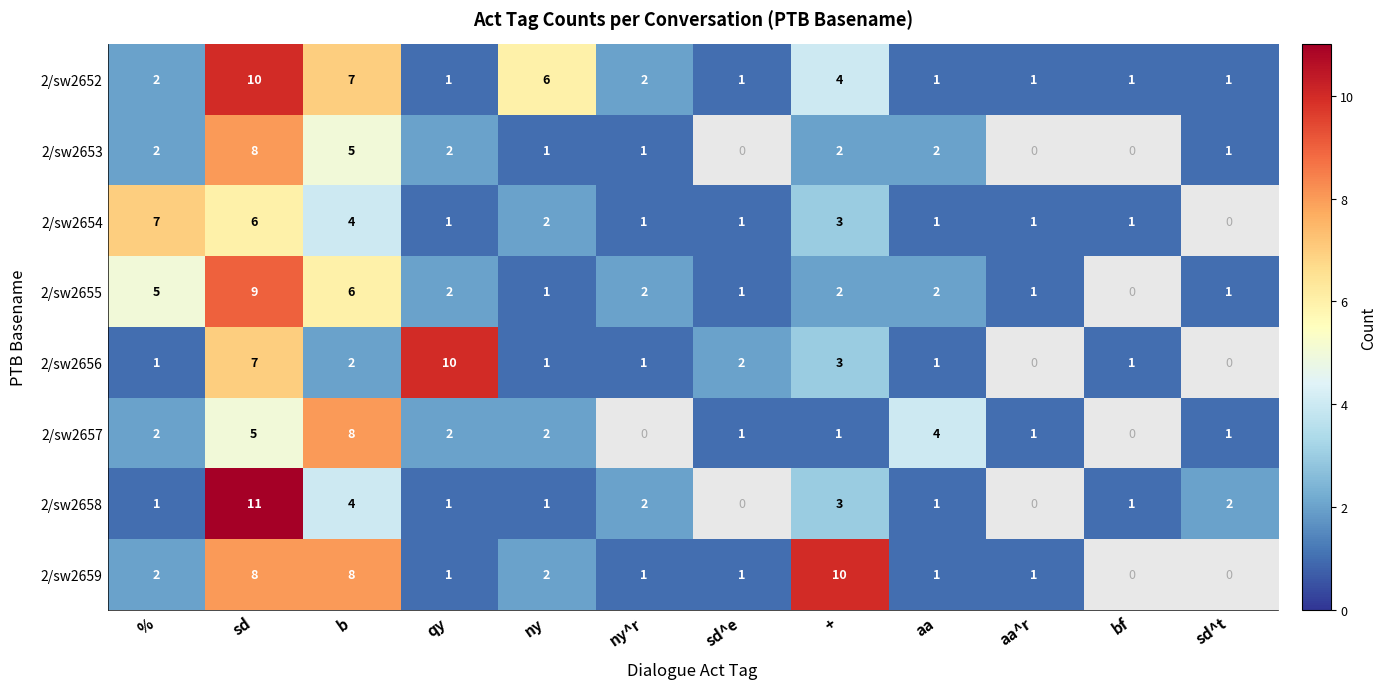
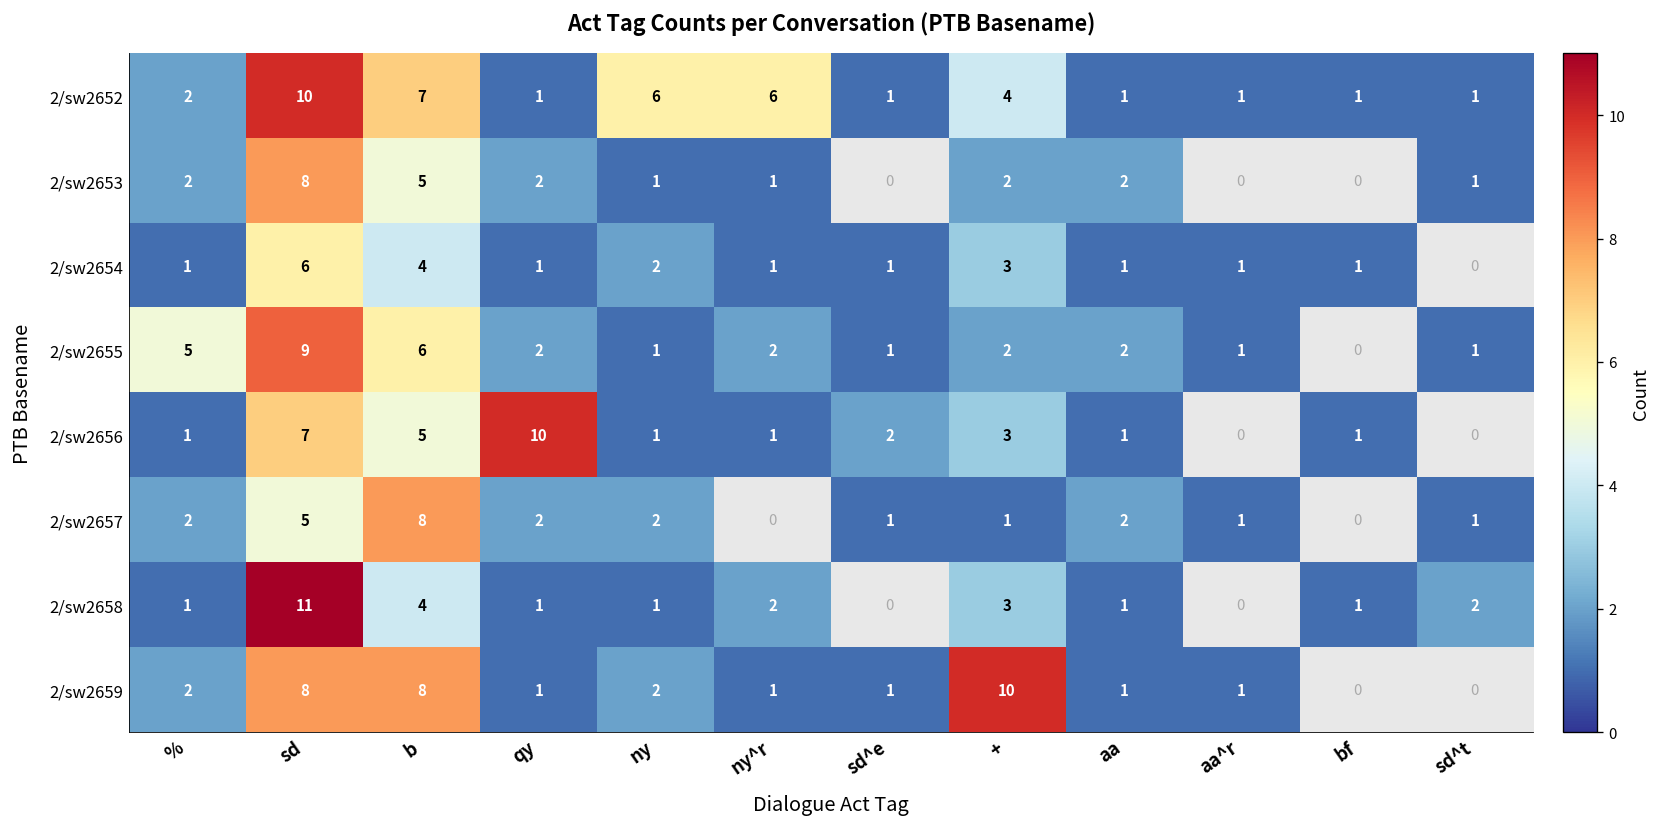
  {
    "2/sw2652": {
      "%": 2,
      "sd": 10,
      "b": 7,
      "qy": 1,
      "ny": 6,
-     "ny^r": 2,
+     "ny^r": 6,
      "sd^e": 1,
      "+": 4,
      "aa": 1,
      "aa^r": 1,
      "bf": 1,
      "sd^t": 1
    },
    "2/sw2653": {
      "%": 2,
      "sd": 8,
      "b": 5,
      "qy": 2,
      "ny": 1,
      "ny^r": 1,
      "+": 2,
      "aa": 2,
      "sd^t": 1
    },
    "2/sw2654": {
-     "%": 7,
+     "%": 1,
      "sd": 6,
      "b": 4,
      "qy": 1,
      "ny": 2,
      "ny^r": 1,
      "sd^e": 1,
      "+": 3,
      "aa": 1,
      "aa^r": 1,
      "bf": 1
    },
    "2/sw2655": {
      "%": 5,
      "sd": 9,
      "b": 6,
      "qy": 2,
      "ny": 1,
      "ny^r": 2,
      "sd^e": 1,
      "+": 2,
      "aa": 2,
      "aa^r": 1,
      "sd^t": 1
    },
    "2/sw2656": {
      "%": 1,
      "sd": 7,
-     "b": 2,
+     "b": 5,
      "qy": 10,
      "ny": 1,
      "ny^r": 1,
      "sd^e": 2,
      "+": 3,
      "aa": 1,
      "bf": 1
    },
    "2/sw2657": {
      "%": 2,
      "sd": 5,
      "b": 8,
      "qy": 2,
      "ny": 2,
      "sd^e": 1,
      "+": 1,
-     "aa": 4,
+     "aa": 2,
      "aa^r": 1,
      "sd^t": 1
    },
    "2/sw2658": {
      "%": 1,
      "sd": 11,
      "b": 4,
      "qy": 1,
      "ny": 1,
      "ny^r": 2,
      "+": 3,
      "aa": 1,
      "bf": 1,
      "sd^t": 2
    },
    "2/sw2659": {
      "%": 2,
      "sd": 8,
      "b": 8,
      "qy": 1,
      "ny": 2,
      "ny^r": 1,
      "sd^e": 1,
      "+": 10,
      "aa": 1,
      "aa^r": 1
    }
  }
